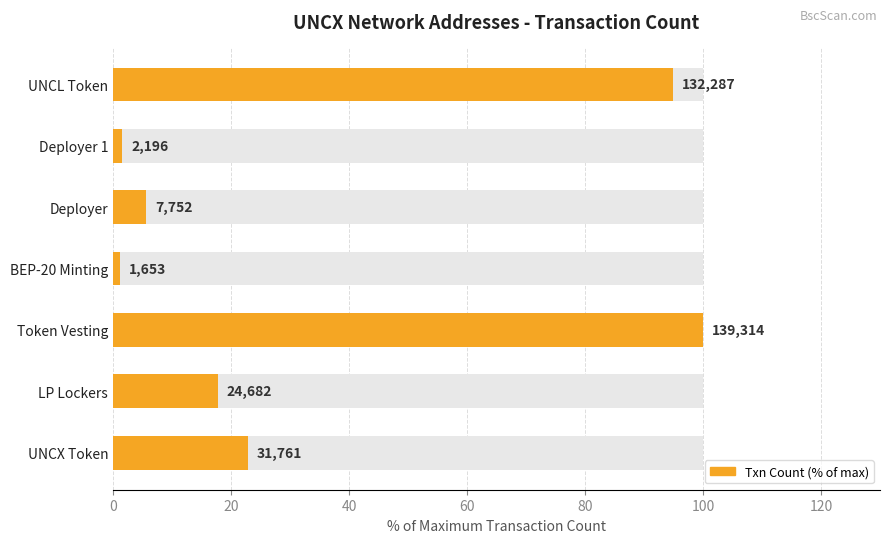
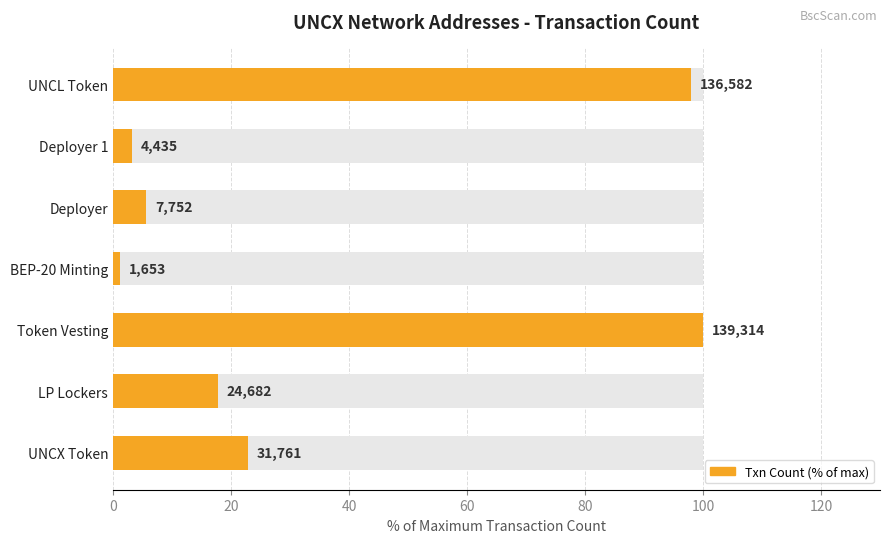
  {
    "Txn Count (% of max)": {
-     "UNCL Token": "132,287",
-     "Deployer 1": "2,196"
+     "UNCL Token": "136,582",
+     "Deployer 1": "4,435"
    }
  }
